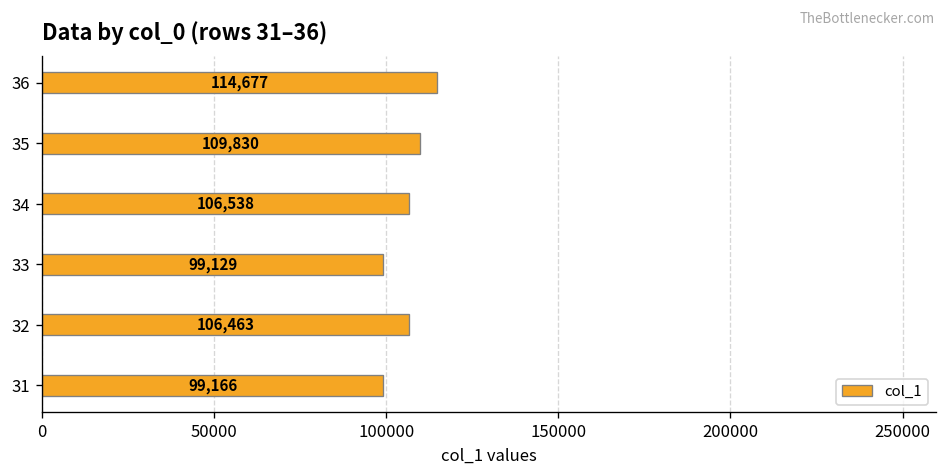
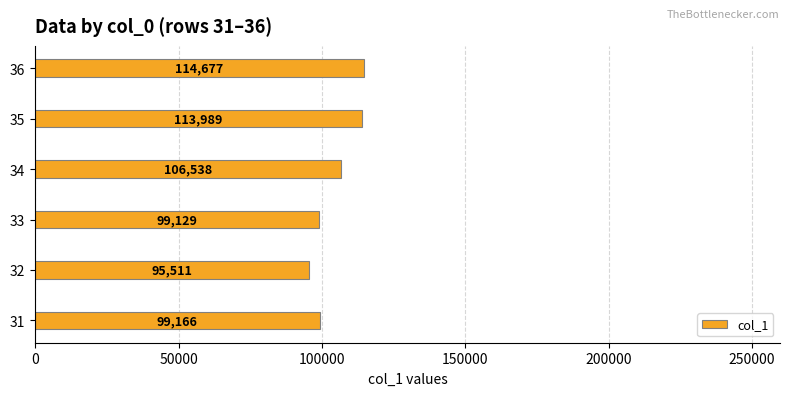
  {
    "36": "114,677",
-   "35": "109,830",
+   "35": "113,989",
    "34": "106,538",
    "33": "99,129",
-   "32": "106,463",
+   "32": "95,511",
    "31": "99,166"
  }
